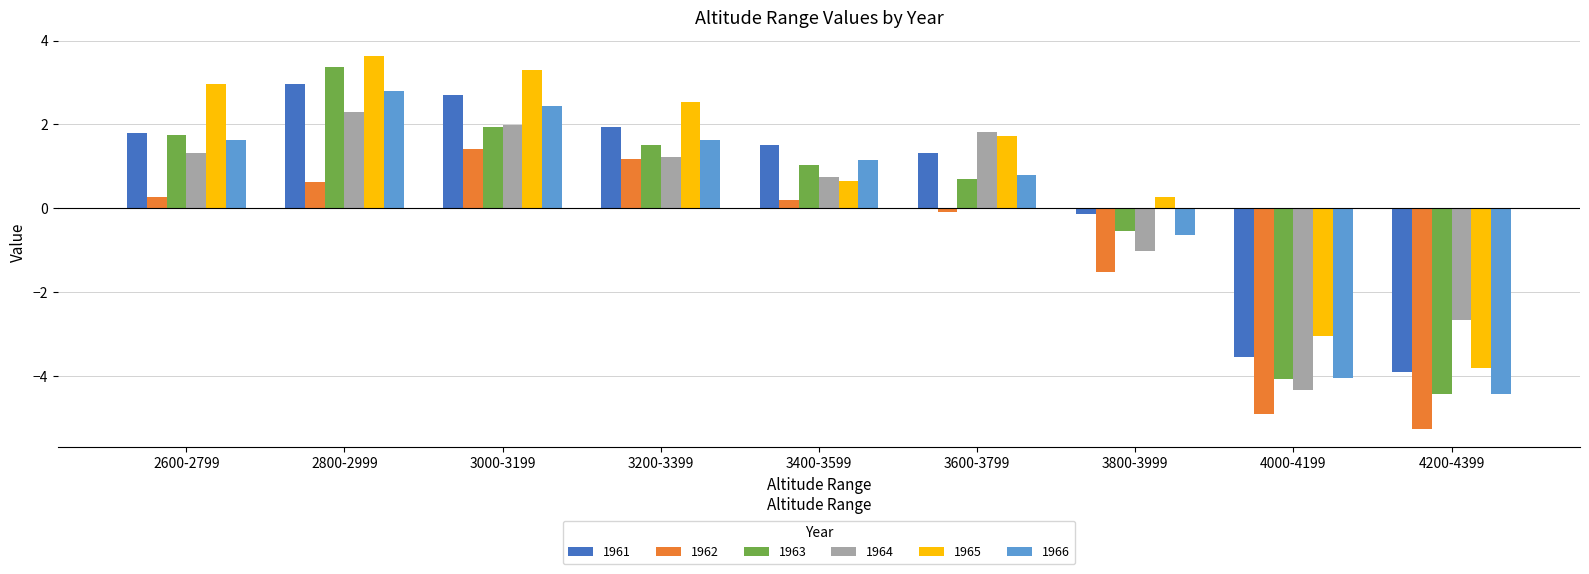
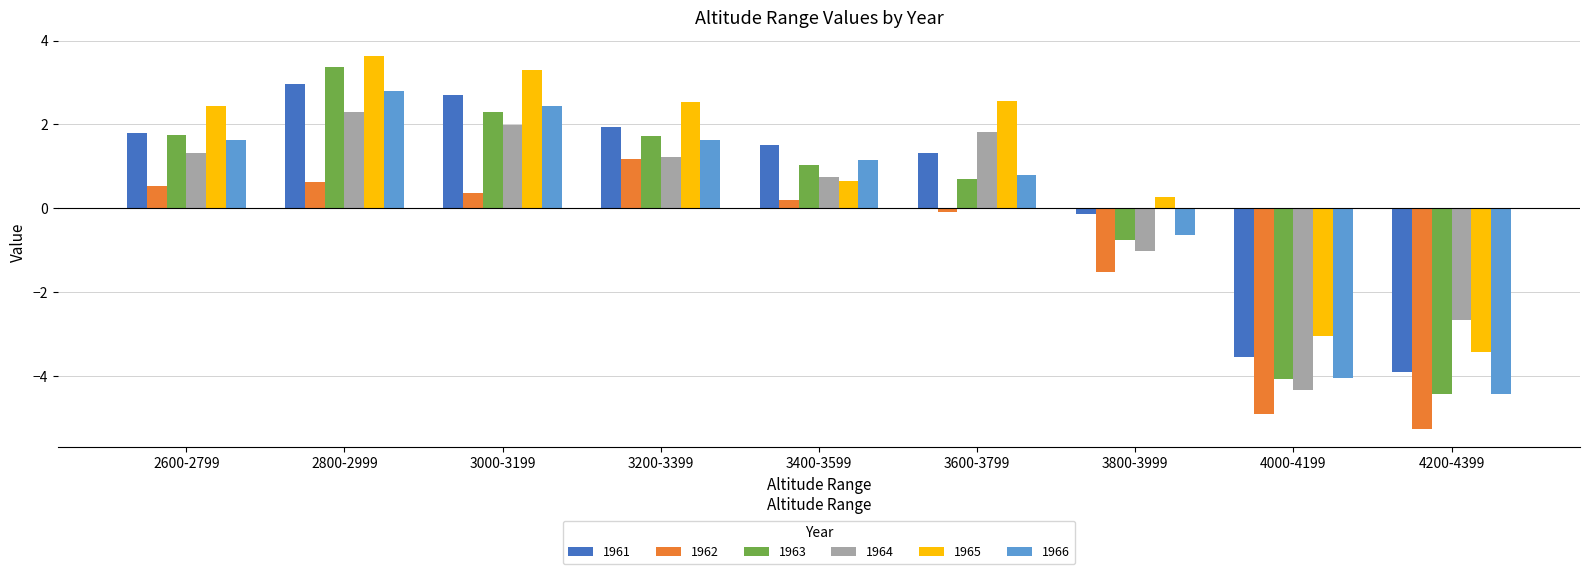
  {
    "1962": {
-     "2600-2799": 0.3,
+     "2600-2799": 0.5,
      "2800-2999": 0.6,
-     "3000-3199": 1.4,
+     "3000-3199": 0.4,
      "3200-3399": 1.2,
      "3400-3599": 0.2,
      "3600-3799": -0.1,
      "3800-3999": -1.5,
      "4000-4199": -4.9,
      "4200-4399": -5.3
    },
    "1963": {
      "2600-2799": 1.8,
      "2800-2999": 3.4,
-     "3000-3199": 1.9,
-     "3200-3399": 1.5,
+     "3000-3199": 2.3,
+     "3200-3399": 1.7,
      "3400-3599": 1.0,
      "3600-3799": 0.7,
-     "3800-3999": -0.5,
+     "3800-3999": -0.8,
      "4000-4199": -4.1,
      "4200-4399": -4.4
    },
    "1964": {
      "2600-2799": 1.3,
      "2800-2999": 2.3,
      "3000-3199": 2.0,
      "3200-3399": 1.2,
      "3400-3599": 0.7,
      "3600-3799": 1.8,
      "3800-3999": -1.0,
      "4000-4199": -4.3,
      "4200-4399": -2.7
    },
    "1965": {
-     "2600-2799": 3.0,
+     "2600-2799": 2.4,
      "2800-2999": 3.6,
      "3000-3199": 3.3,
      "3200-3399": 2.5,
      "3400-3599": 0.6,
-     "3600-3799": 1.7,
+     "3600-3799": 2.6,
      "3800-3999": 0.3,
      "4000-4199": -3.0,
-     "4200-4399": -3.8
+     "4200-4399": -3.4
    }
  }
